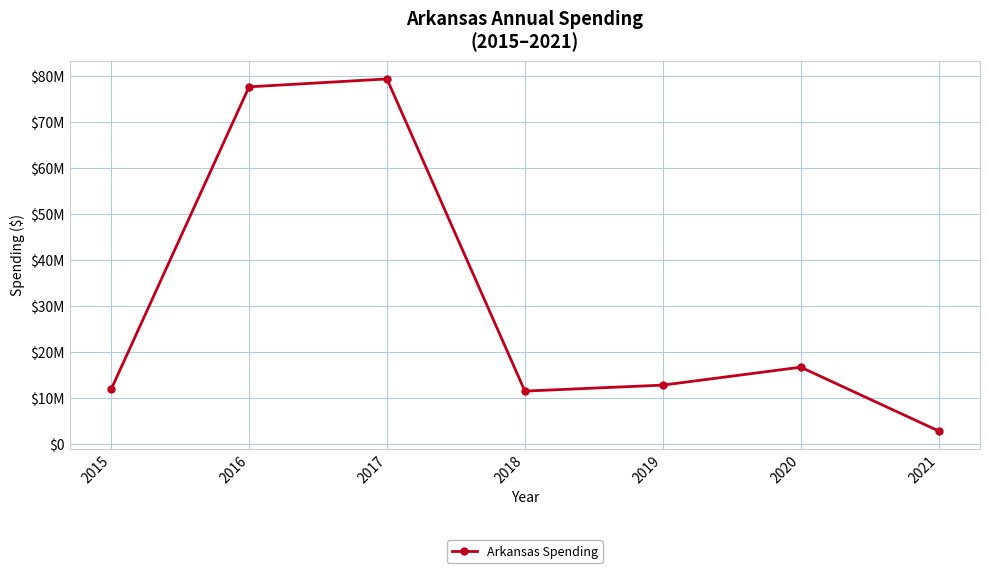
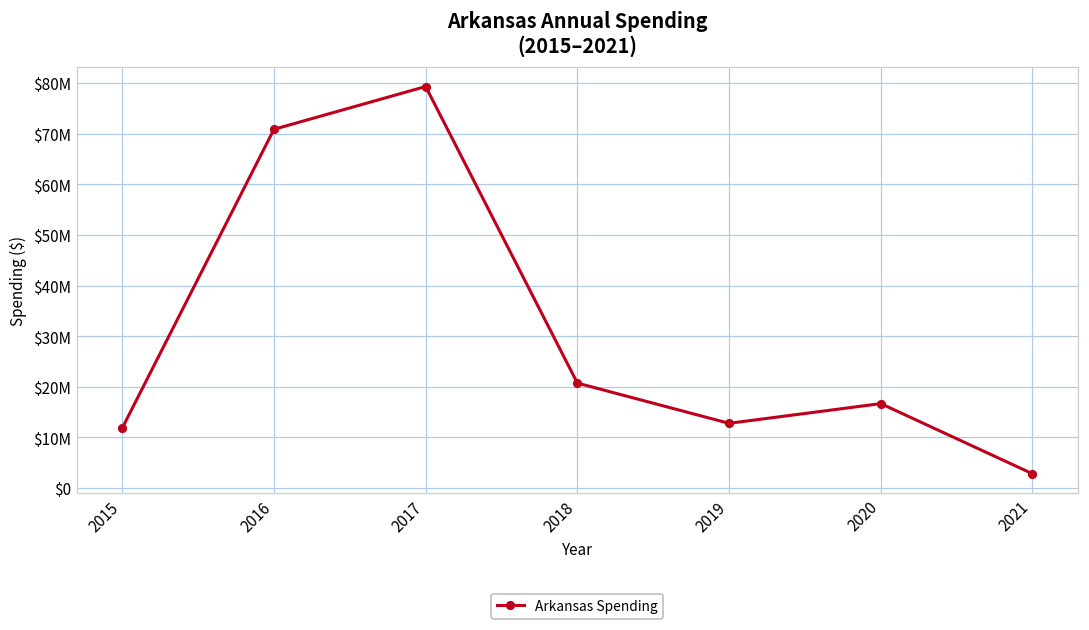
  {
    "2015": "$12000000",
-   "2016": "$78000000",
+   "2016": "$71000000",
    "2017": "$79000000",
-   "2018": "$11000000",
+   "2018": "$21000000",
    "2019": "$13000000",
    "2020": "$17000000",
    "2021": "$3000000"
  }
